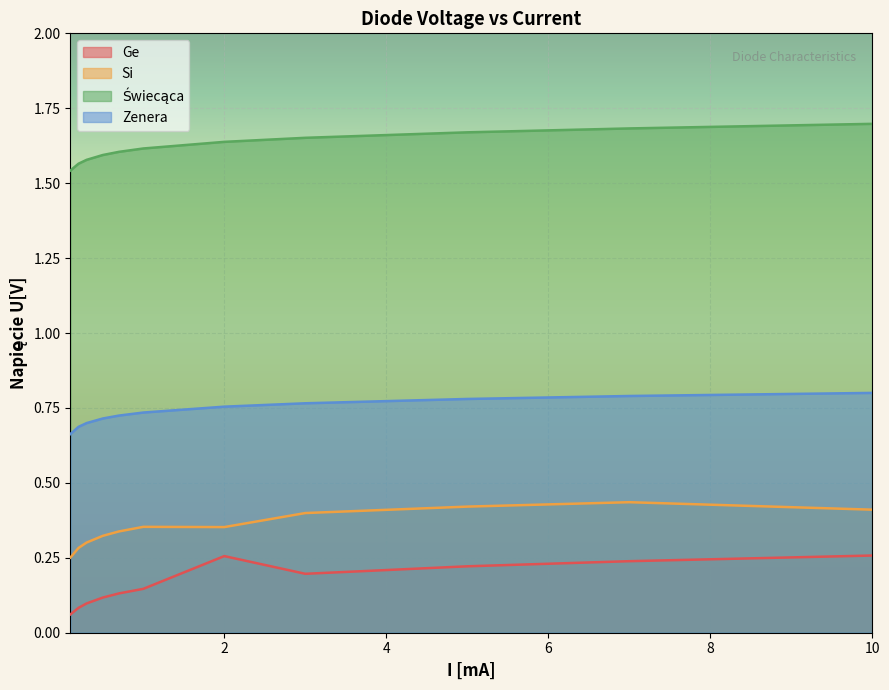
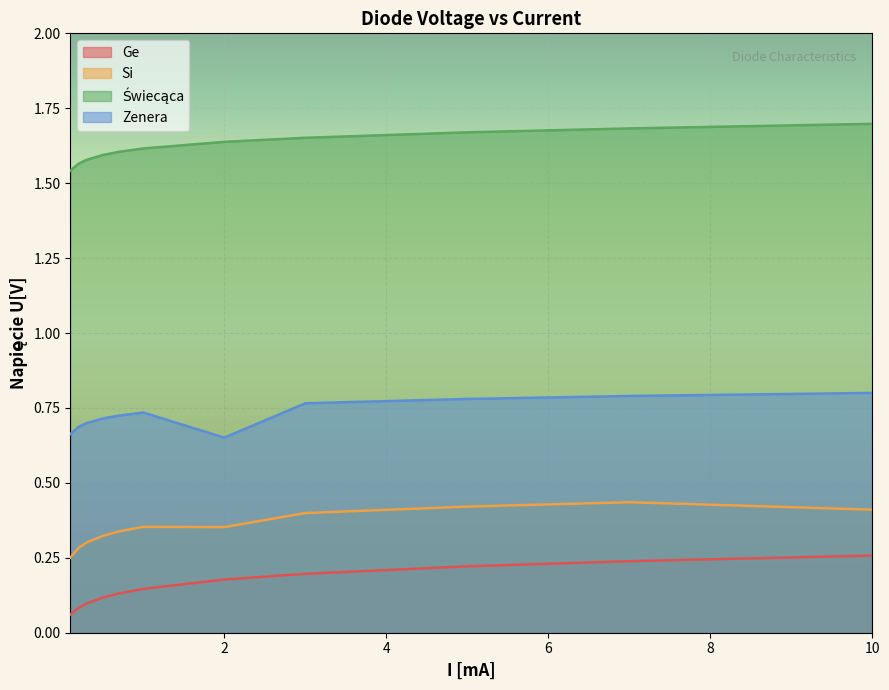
  {
    "Ge": {
-     "2": 0.26,
+     "2": 0.18,
      "10": 0.26
    },
    "Si": {
      "2": 0.35,
      "10": 0.41
    },
    "Świecąca": {
      "2": 1.64,
      "10": 1.70
    },
    "Zenera": {
-     "2": 0.75,
+     "2": 0.65,
      "10": 0.80
    }
  }
